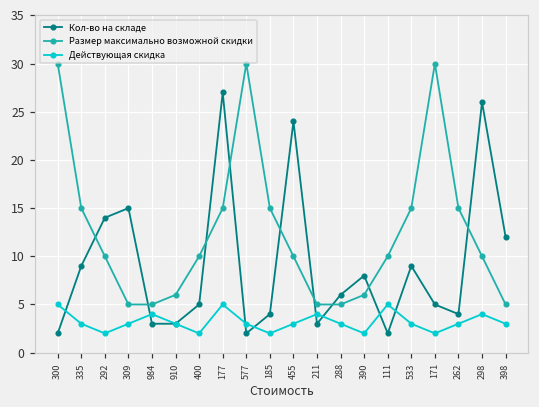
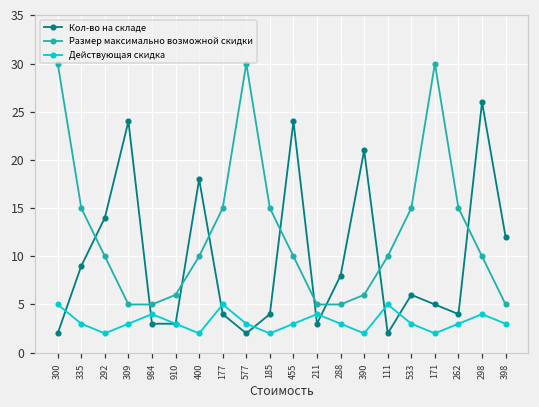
  {
    "Кол-во на складе": {
      "300": 2,
      "335": 9,
      "292": 14,
-     "309": 15,
+     "309": 24,
      "984": 3,
-     "400": 5,
-     "177": 27,
+     "400": 18,
+     "177": 4,
      "577": 2,
      "185": 4,
      "455": 24,
      "211": 3,
-     "288": 6,
-     "390": 8,
+     "288": 8,
+     "390": 21,
      "111": 2,
-     "533": 9,
+     "533": 6,
      "171": 5,
      "262": 4,
      "298": 26,
      "398": 12
    }
  }
